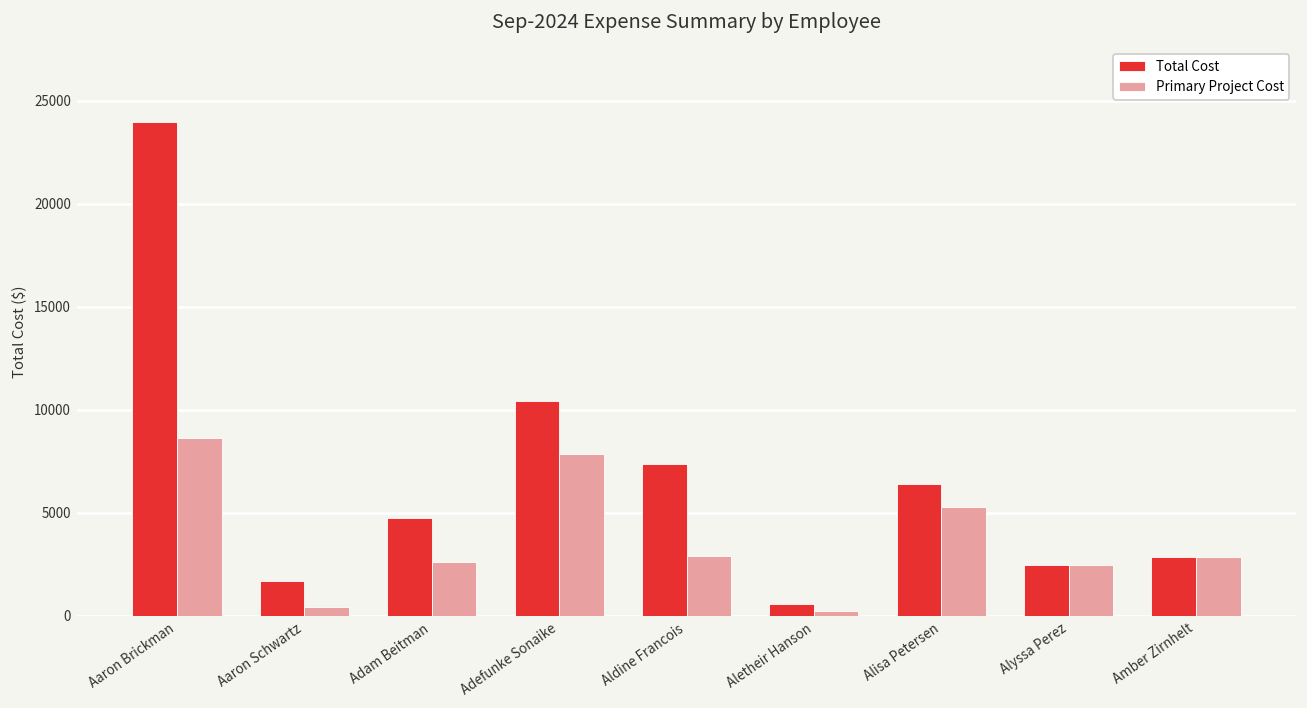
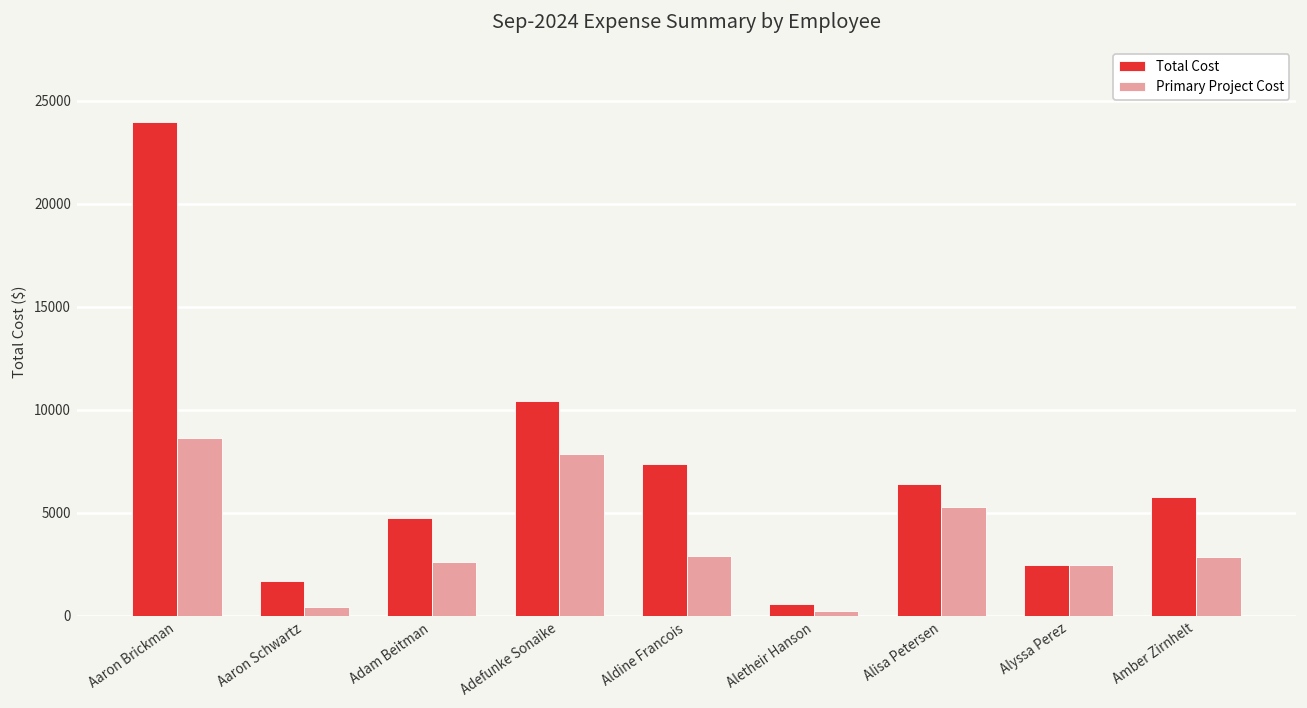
  {
    "Total Cost": {
      "Aaron Brickman": 24000,
      "Aaron Schwartz": 1700,
      "Adam Beitman": 4700,
      "Adefunke Sonaike": 10400,
      "Aldine Francois": 7400,
      "Aletheir Hanson": 600,
      "Alisa Petersen": 6400,
      "Alyssa Perez": 2400,
-     "Amber Zirnhelt": 2900
+     "Amber Zirnhelt": 5800
    },
    "Primary Project Cost": {
      "Aaron Brickman": 8600,
      "Aaron Schwartz": 500,
      "Adam Beitman": 2600,
      "Adefunke Sonaike": 7900,
      "Aldine Francois": 2900,
      "Aletheir Hanson": 200,
      "Alisa Petersen": 5300,
      "Alyssa Perez": 2400,
      "Amber Zirnhelt": 2900
    }
  }
